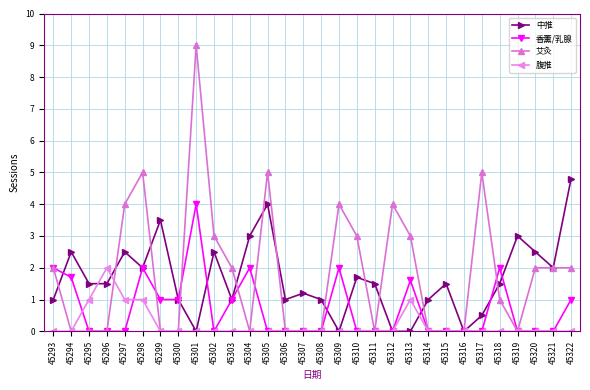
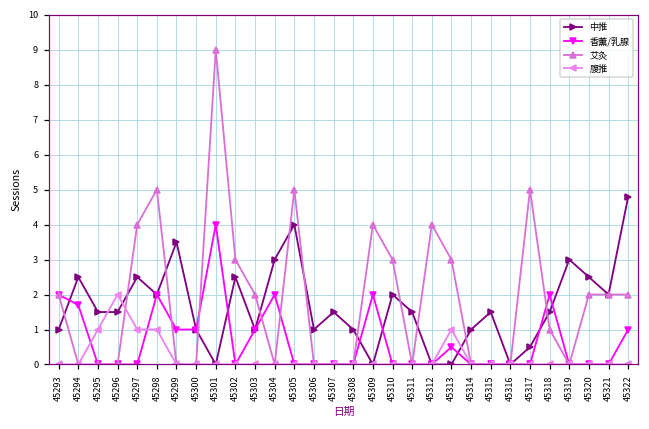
  {
    "中推": {
      "45293": 1.0,
      "45294": 2.5,
      "45295": 1.5,
      "45296": 1.5,
      "45297": 2.5,
      "45299": 3.5,
      "45302": 2.5,
      "45304": 3.0,
      "45305": 4.0,
      "45306": 1.0,
-     "45307": 1.2,
+     "45307": 1.5,
      "45308": 1.0,
-     "45310": 1.7,
+     "45310": 2.0,
      "45311": 1.5,
      "45313": 0.0,
      "45314": 1.0,
      "45315": 1.5,
      "45317": 0.5,
      "45318": 1.5,
      "45319": 3.0,
      "45320": 2.5,
      "45322": 4.8
    },
    "香薰/乳腺": {
      "45294": 1.7,
      "45297": 0.0,
      "45299": 1.0,
      "45301": 4.0,
      "45304": 2.0,
      "45309": 2.0,
-     "45313": 1.6,
+     "45313": 0.5,
      "45318": 2.0,
      "45322": 1.0
    }
  }
